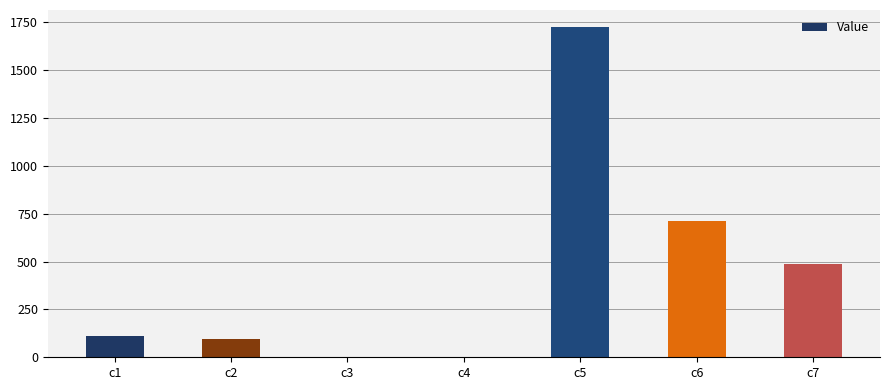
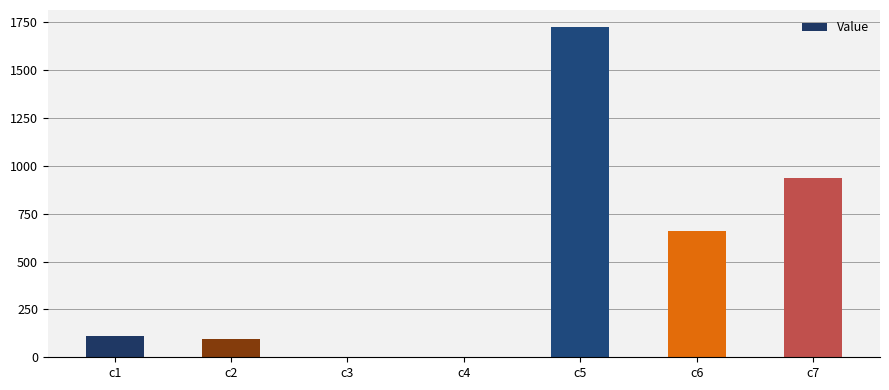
  {
    "c1": 110,
    "c2": 100,
    "c5": 1730,
-   "c6": 710,
-   "c7": 490
+   "c6": 660,
+   "c7": 940
  }
